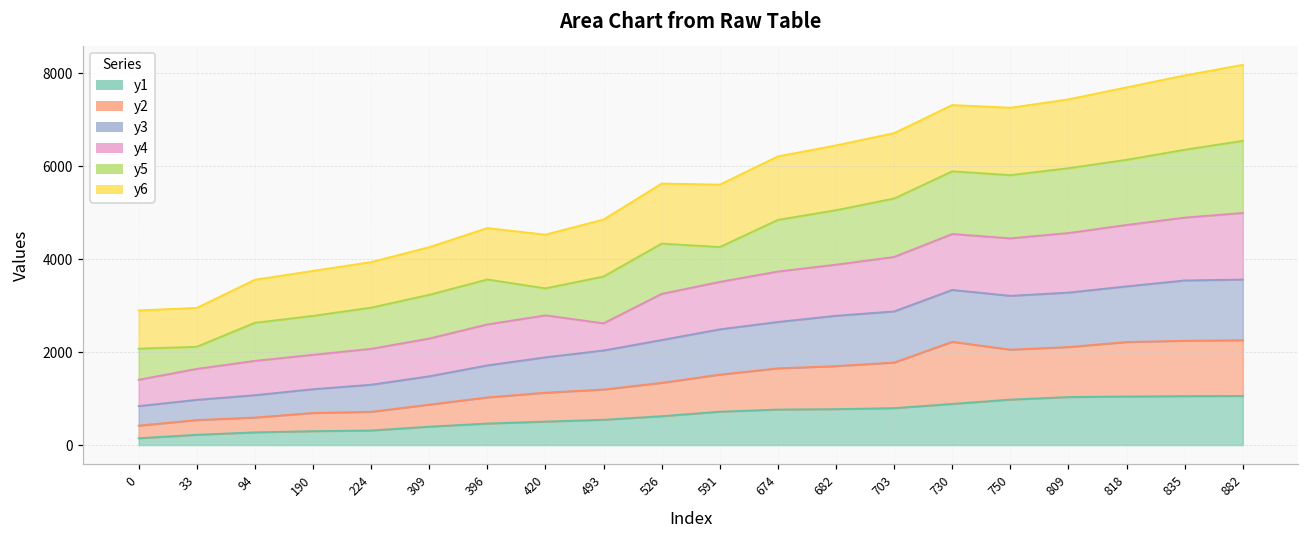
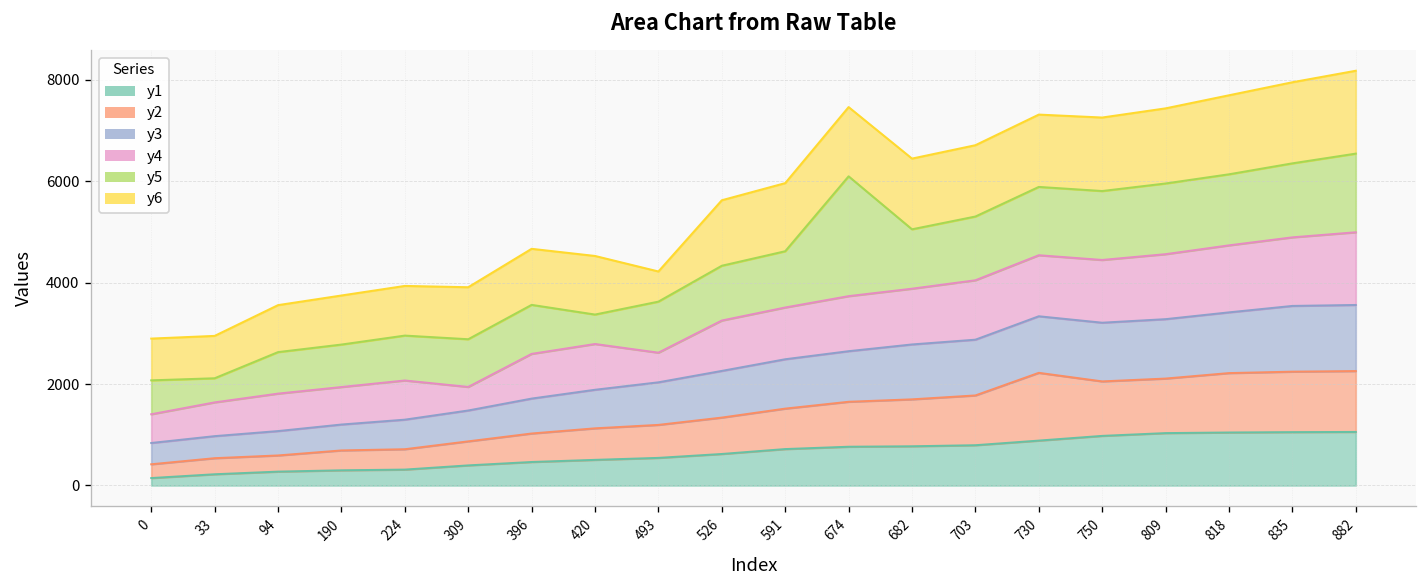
  {
    "y2": {
      "0": 300,
      "33": 300,
      "94": 300,
      "190": 400,
      "224": 400,
      "309": 500,
      "396": 600,
      "420": 600,
      "493": 700,
      "526": 700,
      "591": 800,
      "674": 900,
      "682": 900,
      "703": 1000,
      "730": 1300,
      "750": 1100,
      "809": 1100,
      "818": 1200,
      "835": 1200,
      "882": 1200
    },
    "y4": {
      "0": 600,
      "33": 700,
      "94": 700,
      "190": 700,
      "224": 800,
-     "309": 800,
+     "309": 500,
      "396": 900,
      "420": 900,
      "493": 600,
      "526": 1000,
      "591": 1000,
      "674": 1100,
      "682": 1100,
      "703": 1200,
      "730": 1200,
      "750": 1200,
      "809": 1300,
      "818": 1300,
      "835": 1400,
      "882": 1400
    },
    "y5": {
      "0": 700,
      "33": 500,
      "94": 800,
      "190": 800,
      "224": 900,
      "309": 900,
      "396": 1000,
      "420": 600,
      "493": 1000,
      "526": 1100,
-     "591": 800,
-     "674": 1100,
+     "591": 1100,
+     "674": 2400,
      "682": 1200,
      "703": 1300,
      "730": 1300,
      "750": 1400,
      "809": 1400,
      "818": 1400,
      "835": 1500,
      "882": 1600
    },
    "y6": {
      "0": 800,
      "33": 800,
      "94": 900,
      "190": 1000,
      "224": 1000,
      "309": 1000,
      "396": 1100,
      "420": 1200,
-     "493": 1200,
+     "493": 600,
      "526": 1300,
      "591": 1300,
      "674": 1400,
      "682": 1400,
      "703": 1400,
      "730": 1400,
      "750": 1500,
      "809": 1500,
      "818": 1600,
      "835": 1600,
      "882": 1600
    }
  }
